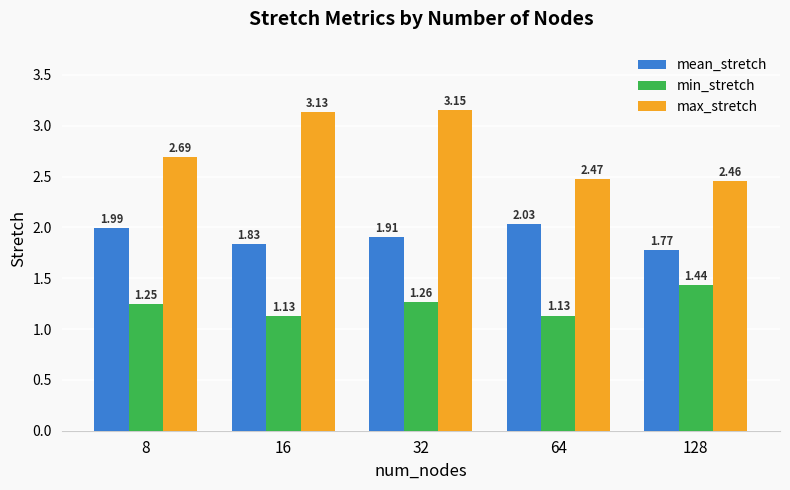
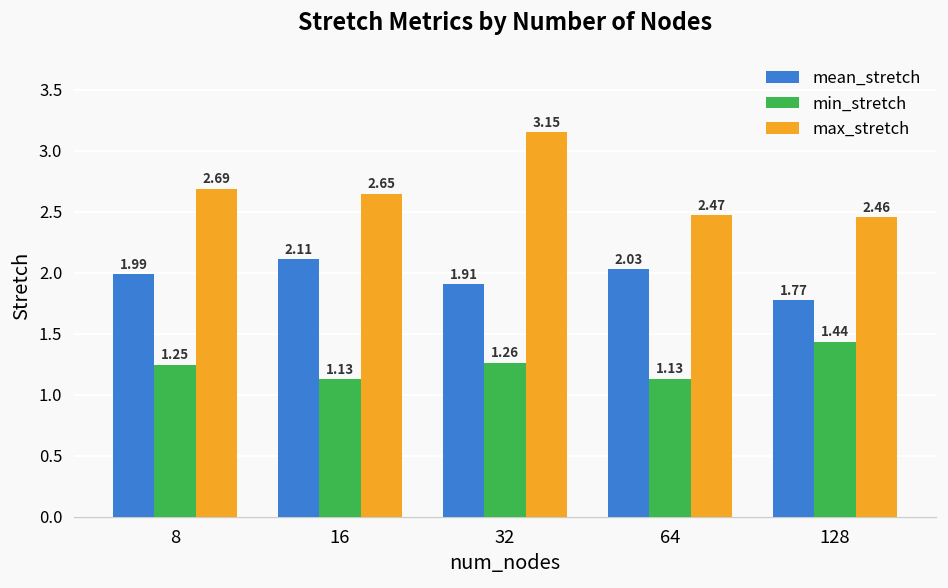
  {
    "mean_stretch": {
      "8": 1.99,
-     "16": 1.83,
+     "16": 2.11,
      "32": 1.91,
      "64": 2.03,
      "128": 1.77
    },
    "min_stretch": {
      "8": 1.25,
      "16": 1.13,
      "32": 1.26,
      "64": 1.13,
      "128": 1.44
    },
    "max_stretch": {
      "8": 2.69,
-     "16": 3.13,
+     "16": 2.65,
      "32": 3.15,
      "64": 2.47,
      "128": 2.46
    }
  }
